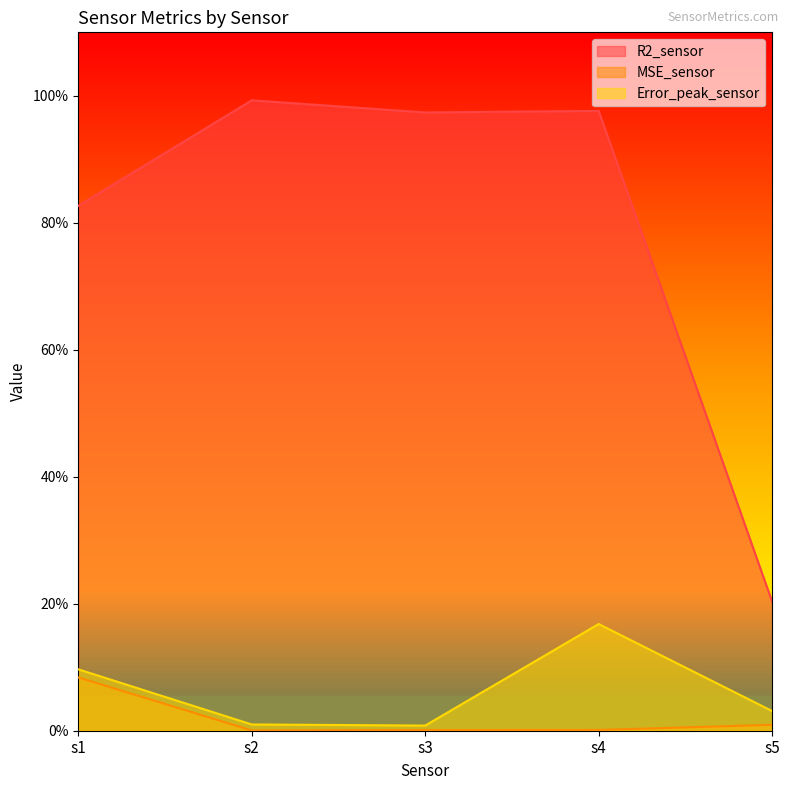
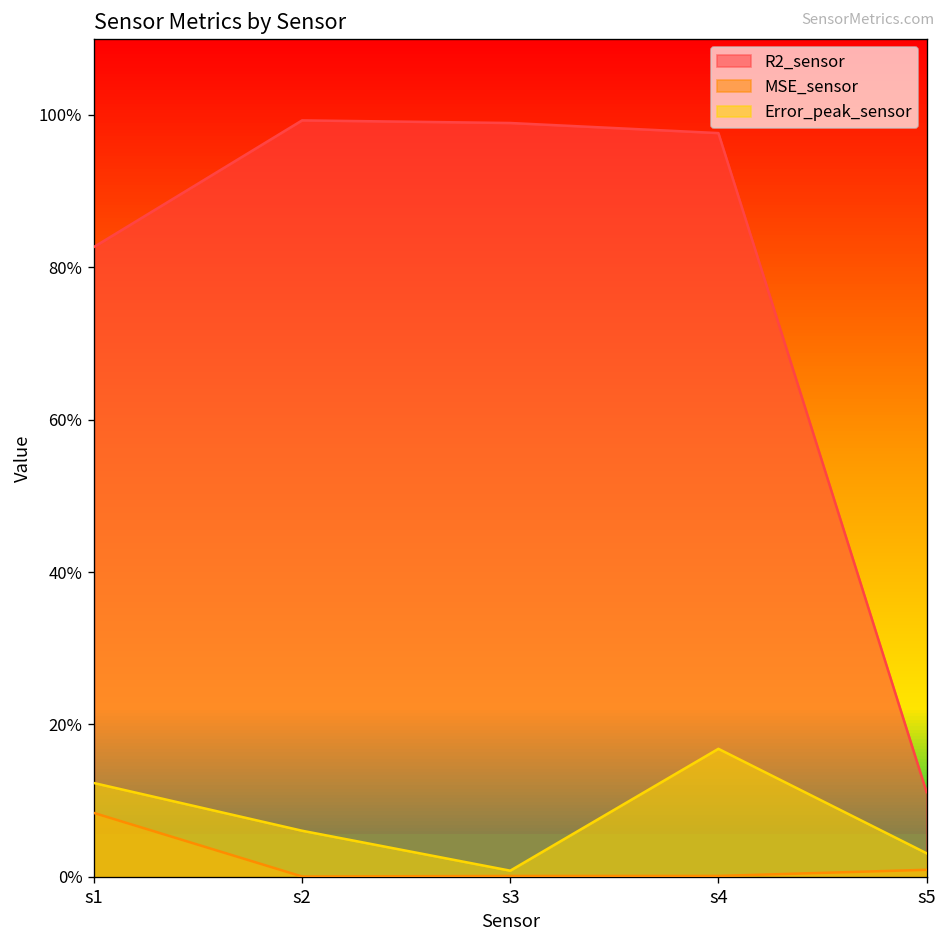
  {
    "R2_sensor": {
      "s1": "83%",
      "s2": "99%",
-     "s3": "97%",
+     "s3": "99%",
      "s4": "98%",
-     "s5": "20%"
+     "s5": "11%"
    },
    "MSE_sensor": {
      "s1": "8%",
      "s2": "0%",
      "s3": "0%",
      "s4": "0%",
      "s5": "1%"
    },
    "Error_peak_sensor": {
-     "s1": "10%",
-     "s2": "1%",
+     "s1": "12%",
+     "s2": "6%",
      "s3": "1%",
      "s4": "17%",
      "s5": "3%"
    }
  }
